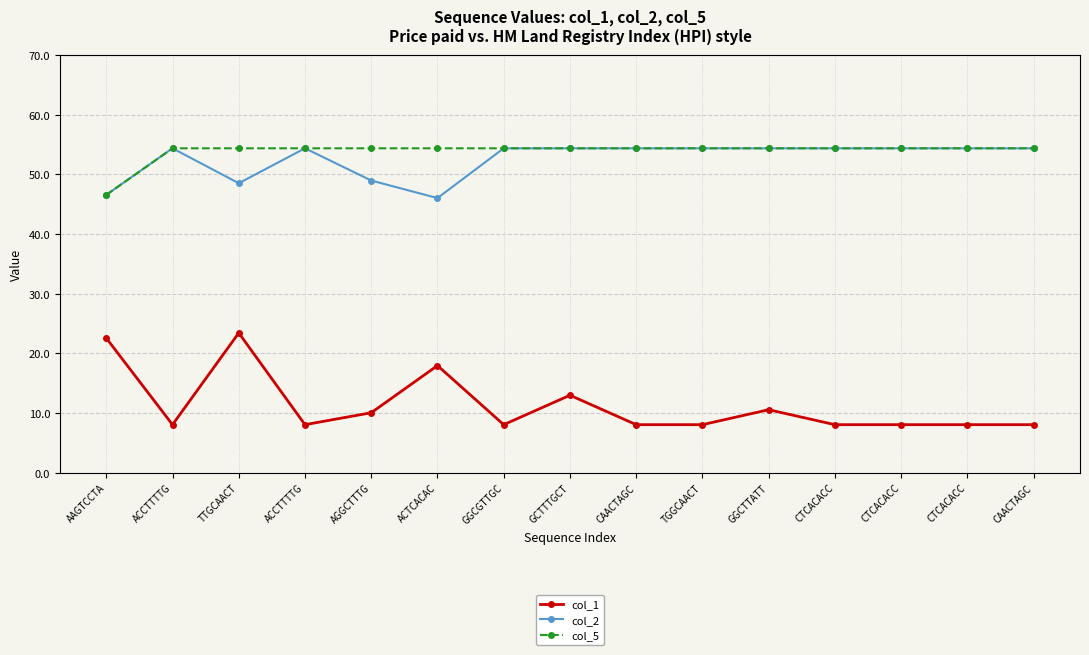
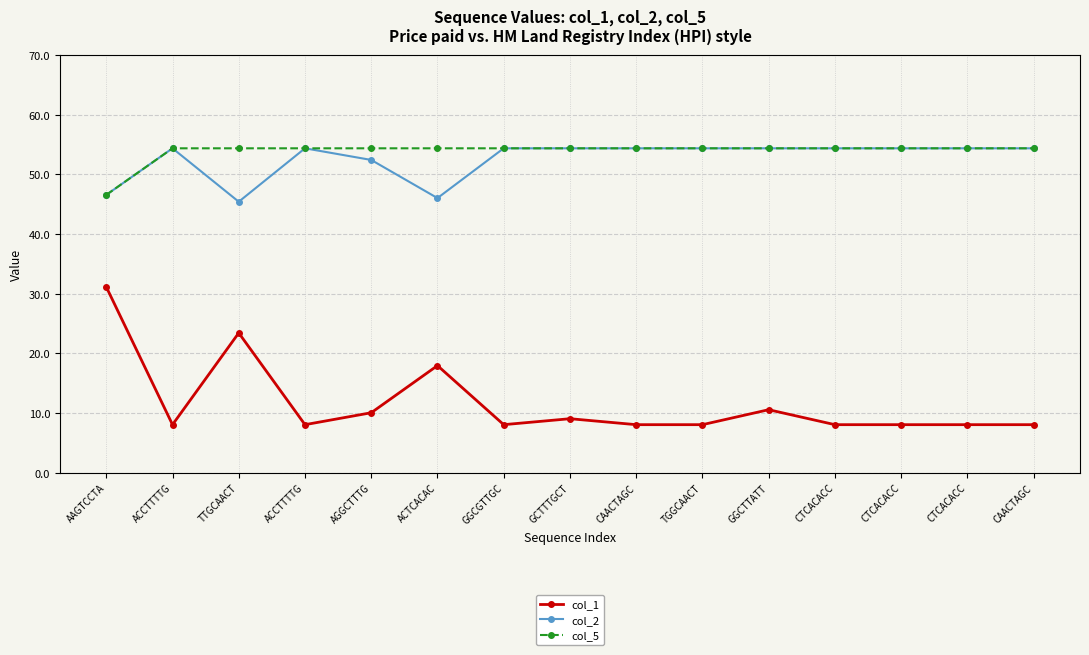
  {
    "col_1": {
-     "AAGTCCTA": 23,
+     "AAGTCCTA": 31,
      "TTGCAACT": 23,
      "AGGCTTTG": 10,
      "ACTCACAC": 18,
      "GGCGTTGC": 8,
-     "GCTTTGCT": 13,
+     "GCTTTGCT": 9,
      "TGGCAACT": 8,
      "GGCTTATT": 11
    },
    "col_2": {
-     "TTGCAACT": 49,
-     "AGGCTTTG": 49,
+     "TTGCAACT": 45,
+     "AGGCTTTG": 52,
      "ACTCACAC": 46
    },
    "col_5": {
      "TTGCAACT": 54,
      "AGGCTTTG": 54,
      "ACTCACAC": 54
    }
  }
